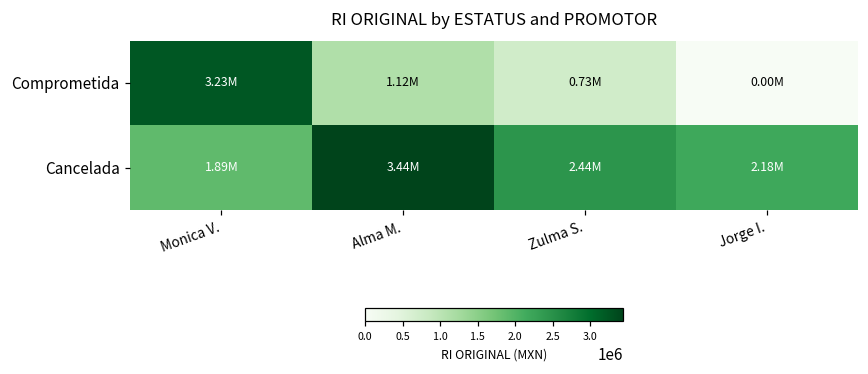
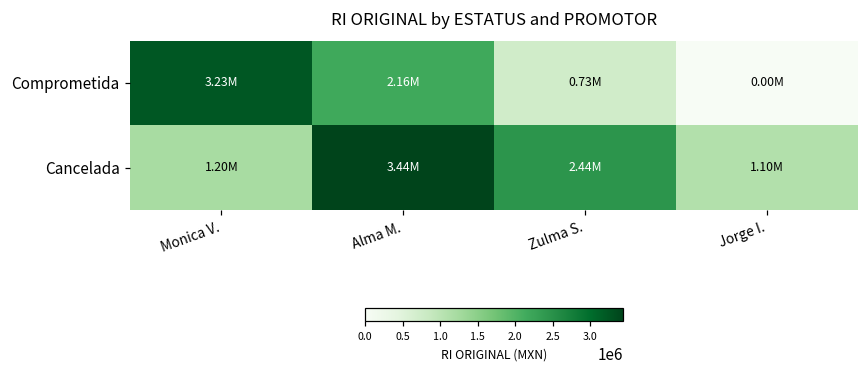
  {
    "Comprometida": {
      "Monica V.": "3.23M",
-     "Alma M.": "1.12M",
+     "Alma M.": "2.16M",
      "Zulma S.": "0.73M",
      "Jorge I.": "0.00M"
    },
    "Cancelada": {
-     "Monica V.": "1.89M",
+     "Monica V.": "1.20M",
      "Alma M.": "3.44M",
      "Zulma S.": "2.44M",
-     "Jorge I.": "2.18M"
+     "Jorge I.": "1.10M"
    }
  }
